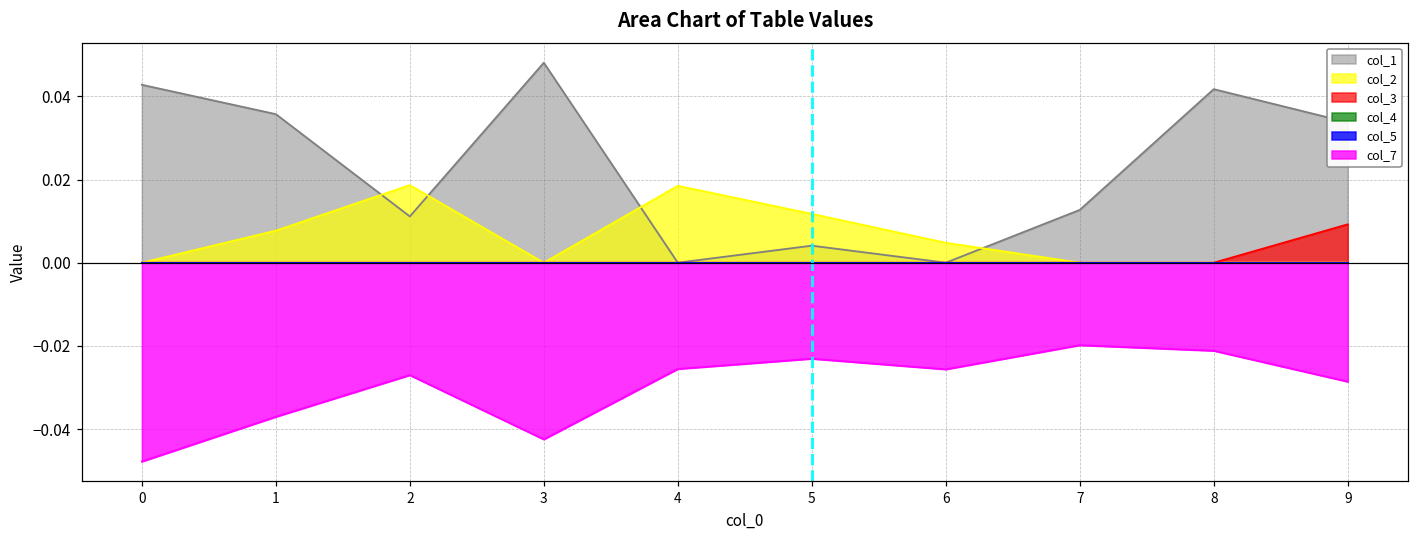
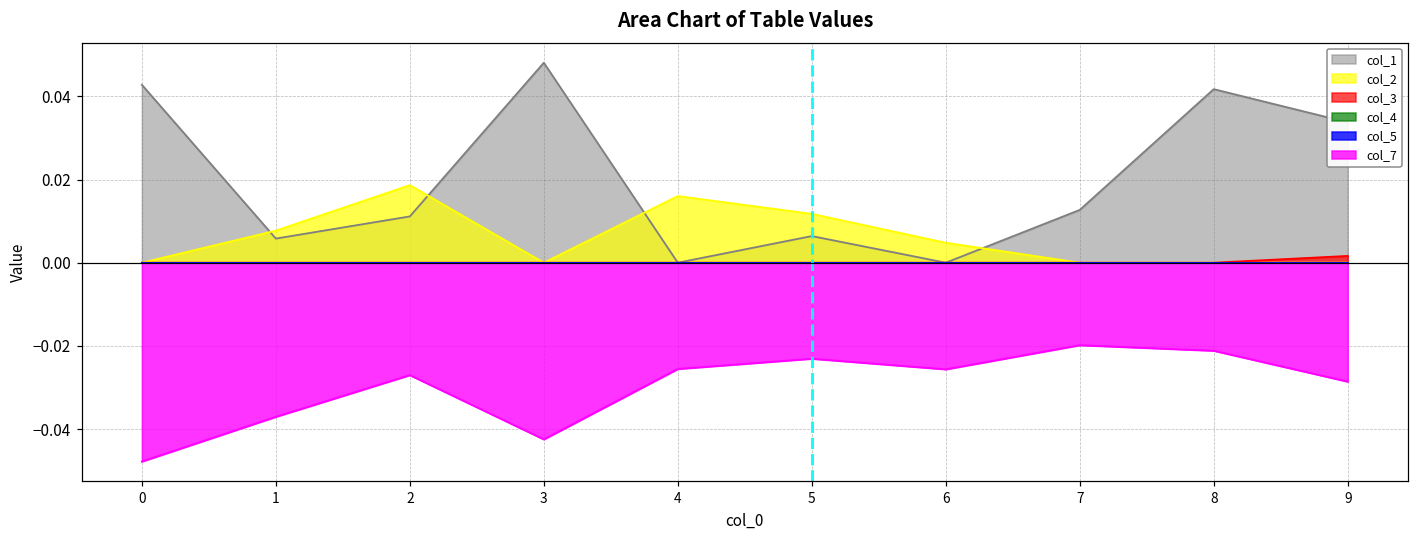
  {
    "col_1": {
      "0": 0.043,
-     "1": 0.036,
+     "1": 0.006,
      "2": 0.011,
      "3": 0.048,
-     "5": 0.004,
+     "5": 0.006,
      "7": 0.013,
      "8": 0.042
    },
    "col_2": {
      "1": 0.008,
      "2": 0.019,
-     "4": 0.018,
+     "4": 0.016,
      "5": 0.012,
      "6": 0.005
    },
    "col_3": {
-     "9": 0.009
+     "9": 0.002
    }
  }
